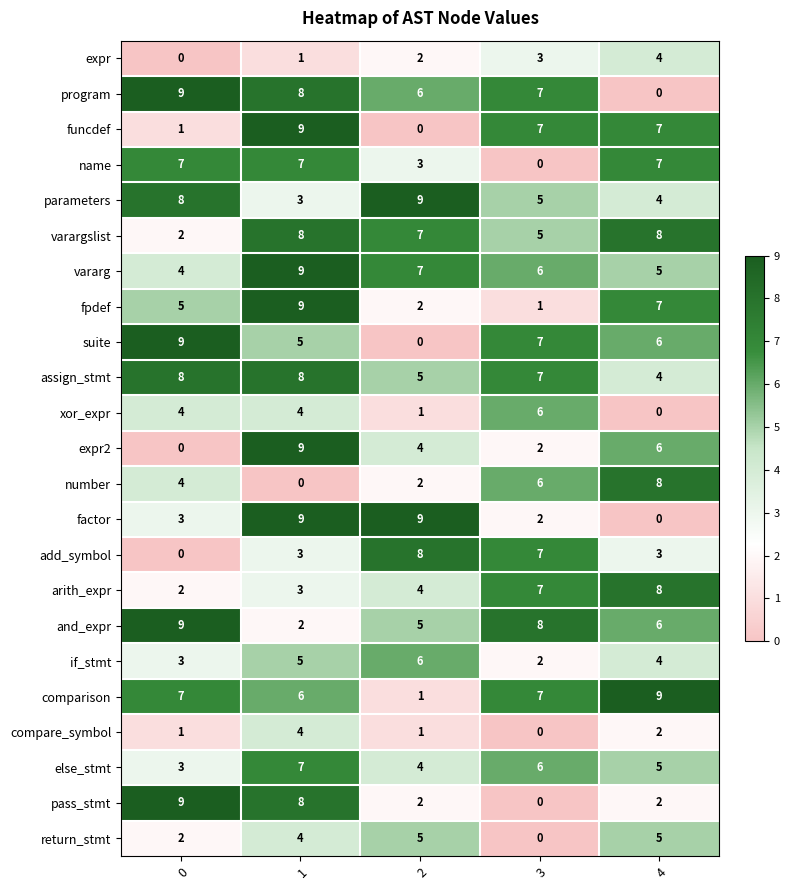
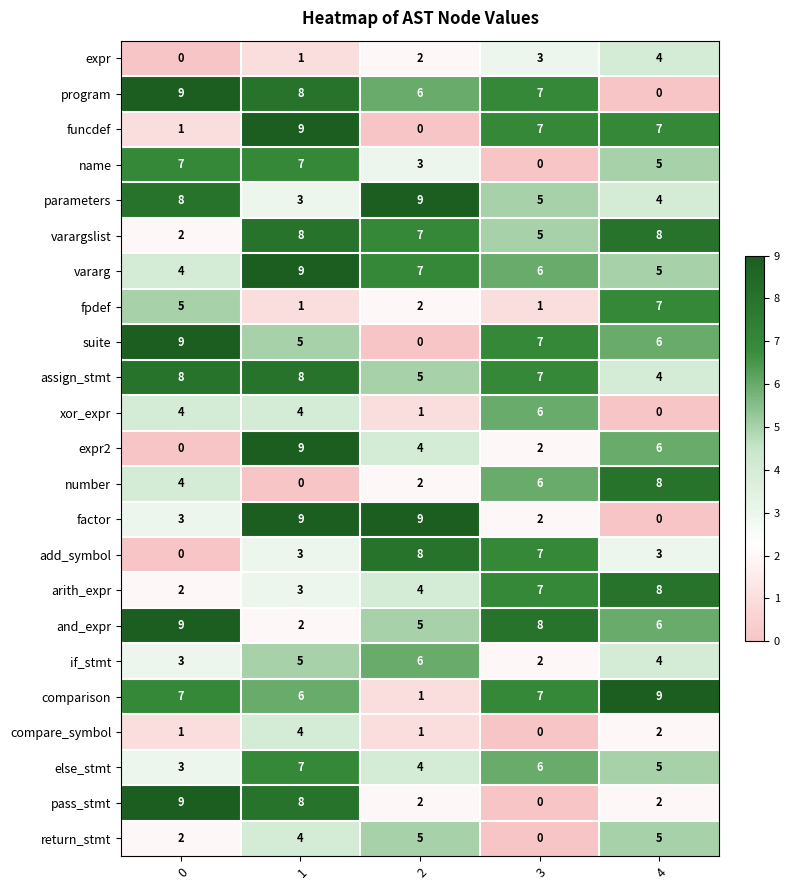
  {
    "expr": {
      "0": 0,
      "1": 1,
      "2": 2,
      "3": 3,
      "4": 4
    },
    "program": {
      "0": 9,
      "1": 8,
      "2": 6,
      "3": 7,
      "4": 0
    },
    "funcdef": {
      "0": 1,
      "1": 9,
      "2": 0,
      "3": 7,
      "4": 7
    },
    "name": {
      "0": 7,
      "1": 7,
      "2": 3,
      "3": 0,
-     "4": 7
+     "4": 5
    },
    "parameters": {
      "0": 8,
      "1": 3,
      "2": 9,
      "3": 5,
      "4": 4
    },
    "varargslist": {
      "0": 2,
      "1": 8,
      "2": 7,
      "3": 5,
      "4": 8
    },
    "vararg": {
      "0": 4,
      "1": 9,
      "2": 7,
      "3": 6,
      "4": 5
    },
    "fpdef": {
      "0": 5,
-     "1": 9,
+     "1": 1,
      "2": 2,
      "3": 1,
      "4": 7
    },
    "suite": {
      "0": 9,
      "1": 5,
      "2": 0,
      "3": 7,
      "4": 6
    },
    "assign_stmt": {
      "0": 8,
      "1": 8,
      "2": 5,
      "3": 7,
      "4": 4
    },
    "xor_expr": {
      "0": 4,
      "1": 4,
      "2": 1,
      "3": 6,
      "4": 0
    },
    "expr2": {
      "0": 0,
      "1": 9,
      "2": 4,
      "3": 2,
      "4": 6
    },
    "number": {
      "0": 4,
      "1": 0,
      "2": 2,
      "3": 6,
      "4": 8
    },
    "factor": {
      "0": 3,
      "1": 9,
      "2": 9,
      "3": 2,
      "4": 0
    },
    "add_symbol": {
      "0": 0,
      "1": 3,
      "2": 8,
      "3": 7,
      "4": 3
    },
    "arith_expr": {
      "0": 2,
      "1": 3,
      "2": 4,
      "3": 7,
      "4": 8
    },
    "and_expr": {
      "0": 9,
      "1": 2,
      "2": 5,
      "3": 8,
      "4": 6
    },
    "if_stmt": {
      "0": 3,
      "1": 5,
      "2": 6,
      "3": 2,
      "4": 4
    },
    "comparison": {
      "0": 7,
      "1": 6,
      "2": 1,
      "3": 7,
      "4": 9
    },
    "compare_symbol": {
      "0": 1,
      "1": 4,
      "2": 1,
      "3": 0,
      "4": 2
    },
    "else_stmt": {
      "0": 3,
      "1": 7,
      "2": 4,
      "3": 6,
      "4": 5
    },
    "pass_stmt": {
      "0": 9,
      "1": 8,
      "2": 2,
      "3": 0,
      "4": 2
    },
    "return_stmt": {
      "0": 2,
      "1": 4,
      "2": 5,
      "3": 0,
      "4": 5
    }
  }
